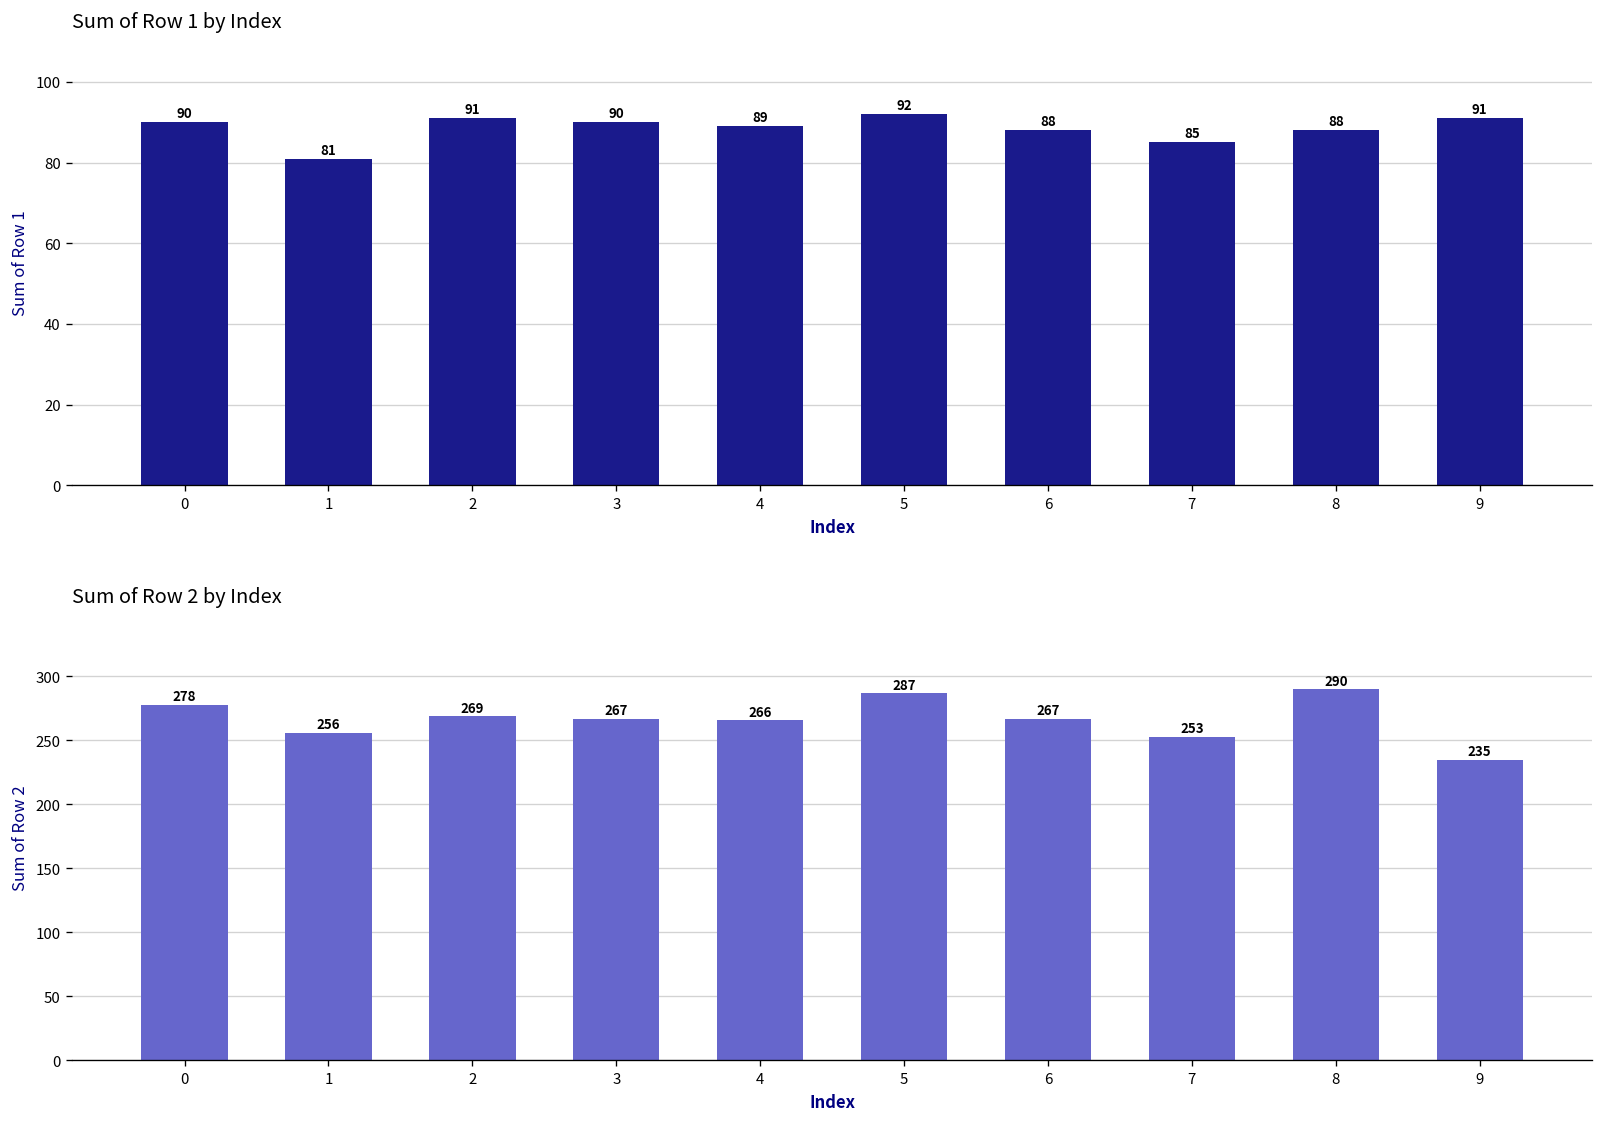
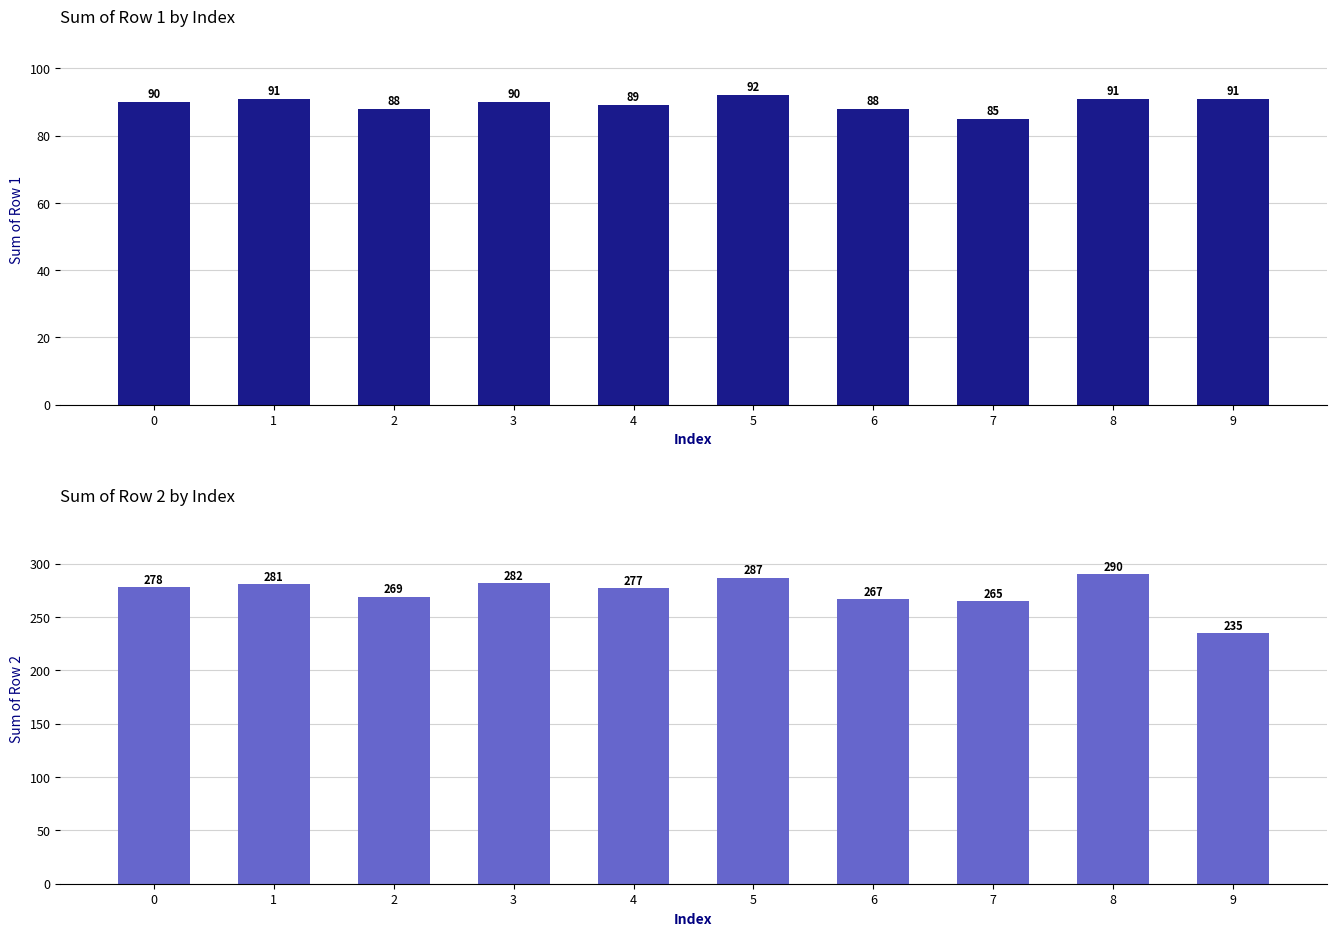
  {
    "Sum of Row 1 by Index": {
      "0": 90,
-     "1": 81,
-     "2": 91,
+     "1": 91,
+     "2": 88,
      "3": 90,
      "4": 89,
      "5": 92,
      "6": 88,
      "7": 85,
-     "8": 88,
+     "8": 91,
      "9": 91
    },
    "Sum of Row 2 by Index": {
      "0": 278,
-     "1": 256,
+     "1": 281,
      "2": 269,
-     "3": 267,
-     "4": 266,
+     "3": 282,
+     "4": 277,
      "5": 287,
      "6": 267,
-     "7": 253,
+     "7": 265,
      "8": 290,
      "9": 235
    }
  }
